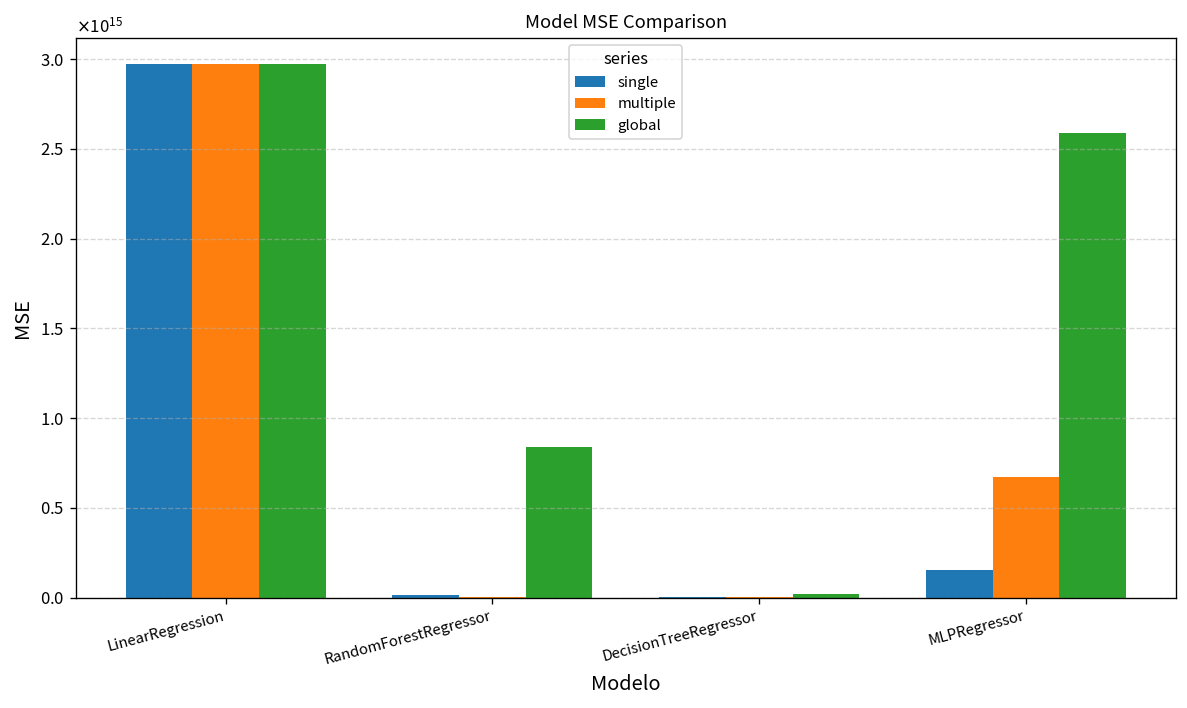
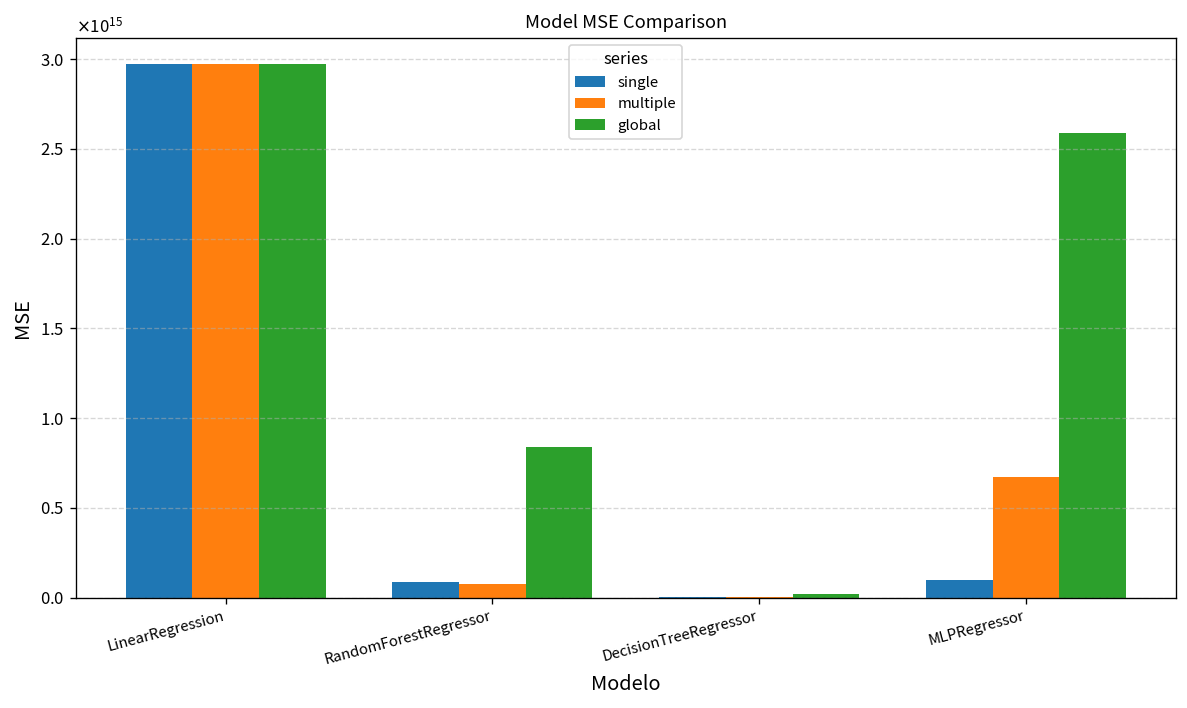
  {
    "single": {
      "LinearRegression": 2970000000000000,
-     "RandomForestRegressor": 20000000000000,
-     "MLPRegressor": 150000000000000
+     "RandomForestRegressor": 90000000000000,
+     "MLPRegressor": 100000000000000
    },
    "multiple": {
      "LinearRegression": 2970000000000000,
-     "RandomForestRegressor": 10000000000000,
+     "RandomForestRegressor": 80000000000000,
      "MLPRegressor": 670000000000000
    },
    "global": {
      "LinearRegression": 2970000000000000,
      "RandomForestRegressor": 840000000000000,
      "DecisionTreeRegressor": 20000000000000,
      "MLPRegressor": 2590000000000000
    }
  }
